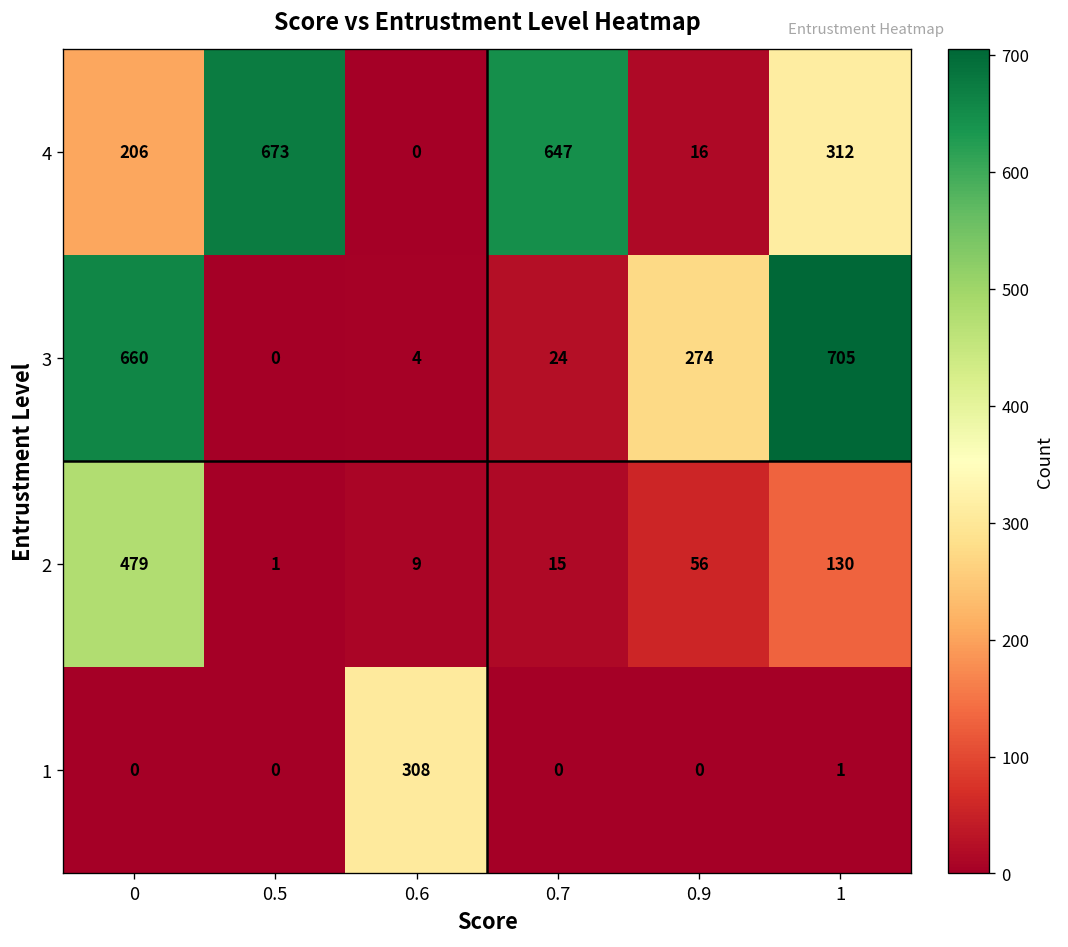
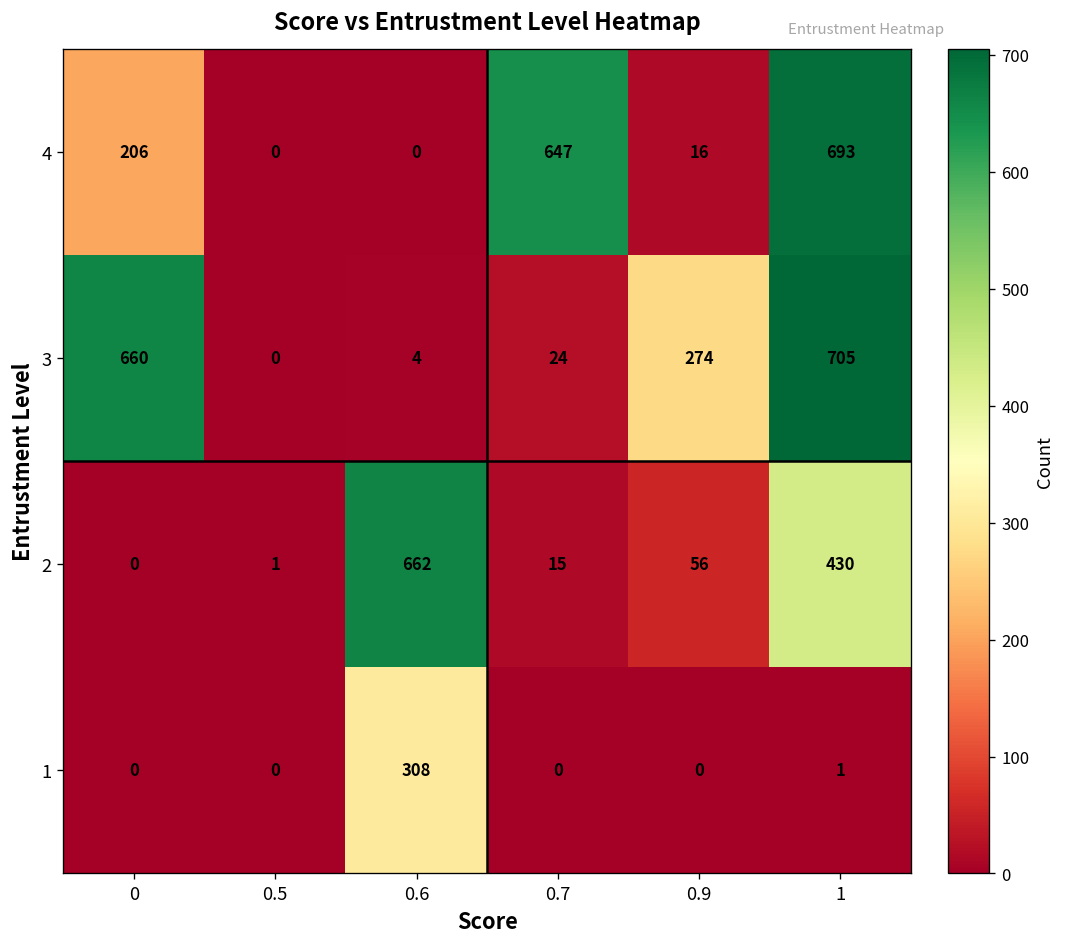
  {
    "4": {
      "0": 206,
-     "0.5": 673,
+     "0.5": 0,
      "0.6": 0,
      "0.7": 647,
      "0.9": 16,
-     "1": 312
+     "1": 693
    },
    "3": {
      "0": 660,
      "0.5": 0,
      "0.6": 4,
      "0.7": 24,
      "0.9": 274,
      "1": 705
    },
    "2": {
-     "0": 479,
+     "0": 0,
      "0.5": 1,
-     "0.6": 9,
+     "0.6": 662,
      "0.7": 15,
      "0.9": 56,
-     "1": 130
+     "1": 430
    },
    "1": {
      "0": 0,
      "0.5": 0,
      "0.6": 308,
      "0.7": 0,
      "0.9": 0,
      "1": 1
    }
  }
